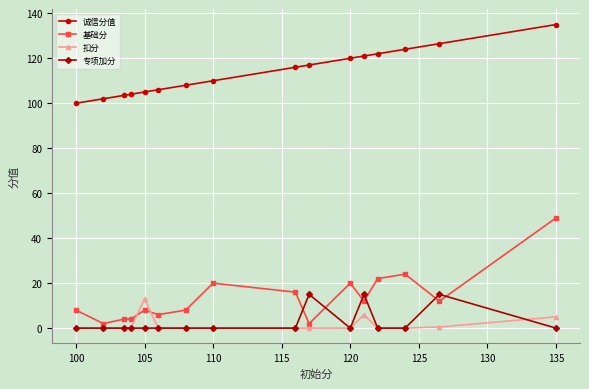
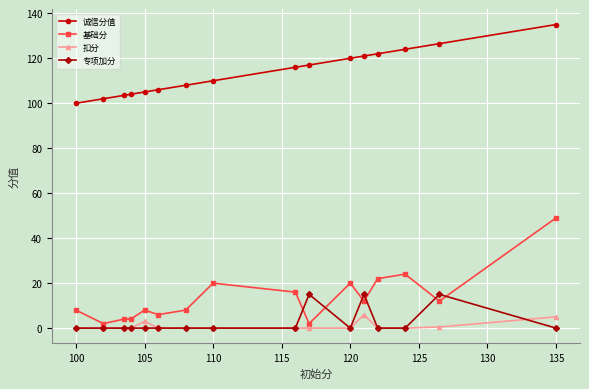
  {
    "基础分": {
      "100": 8,
      "105": 8,
      "110": 20,
      "120": 20,
      "135": 49
    },
    "扣分": {
-     "105": 13,
+     "105": 3,
      "135": 5
    }
  }
